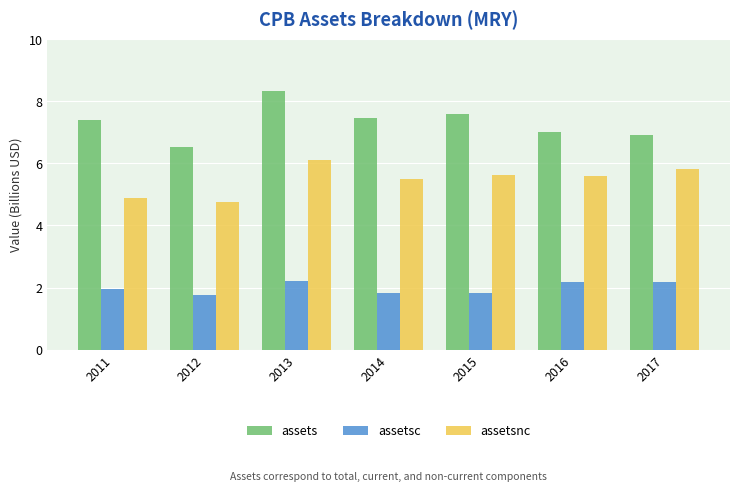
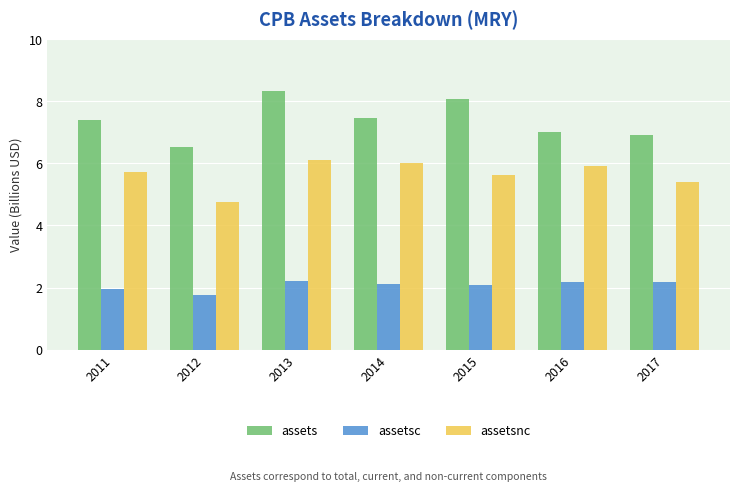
  {
    "assets": {
      "2011": 7.4,
      "2012": 6.5,
      "2013": 8.3,
      "2014": 7.4,
-     "2015": 7.6,
+     "2015": 8.1,
      "2016": 7.0,
      "2017": 6.9
    },
    "assetsc": {
      "2011": 2.0,
      "2012": 1.8,
      "2013": 2.2,
-     "2014": 1.8,
-     "2015": 1.8,
+     "2014": 2.1,
+     "2015": 2.1,
      "2016": 2.2,
      "2017": 2.2
    },
    "assetsnc": {
-     "2011": 4.9,
+     "2011": 5.7,
      "2012": 4.8,
      "2013": 6.1,
-     "2014": 5.5,
+     "2014": 6.0,
      "2015": 5.6,
-     "2016": 5.6,
-     "2017": 5.8
+     "2016": 5.9,
+     "2017": 5.4
    }
  }
